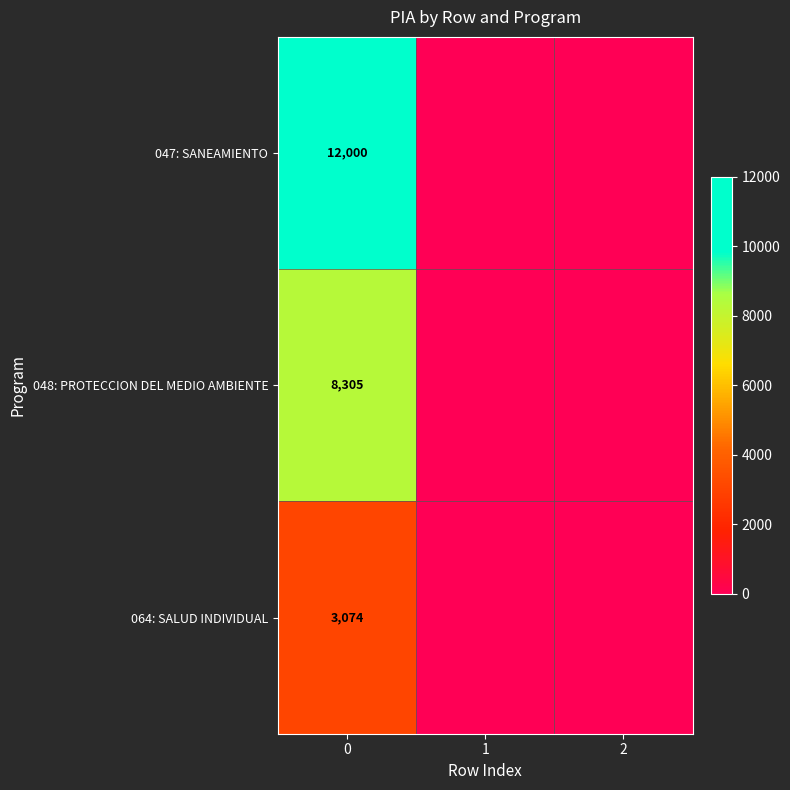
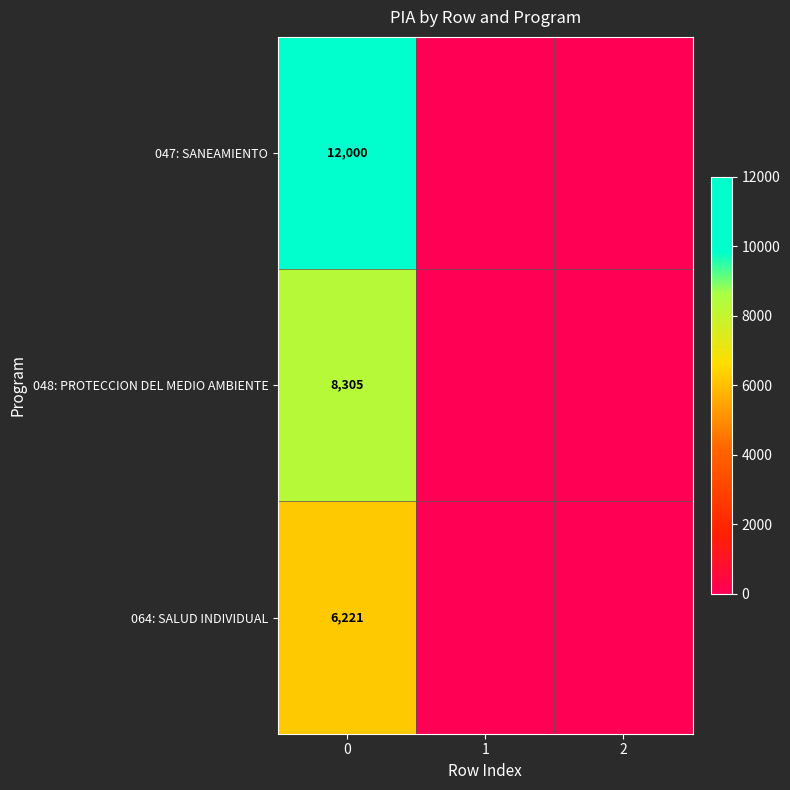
  {
    "047: SANEAMIENTO": {
      "0": "12,000"
    },
    "048: PROTECCION DEL MEDIO AMBIENTE": {
      "0": "8,305"
    },
    "064: SALUD INDIVIDUAL": {
-     "0": "3,074"
+     "0": "6,221"
    }
  }
